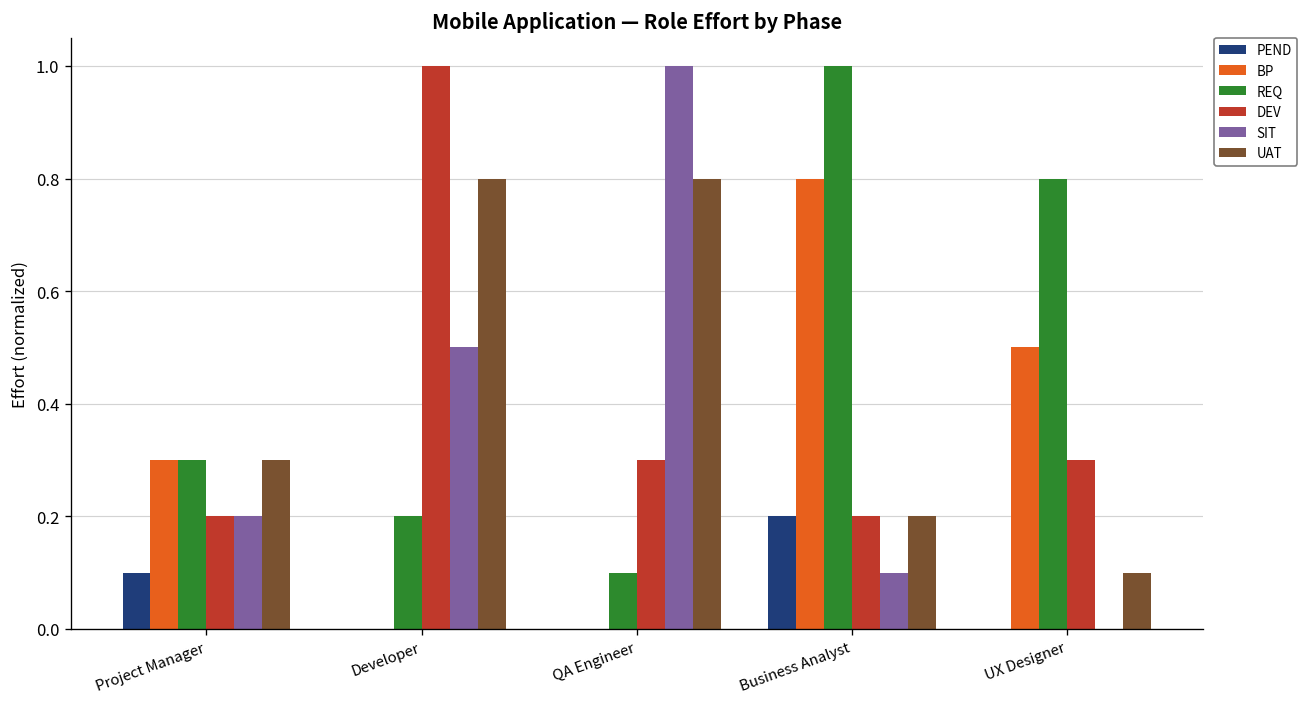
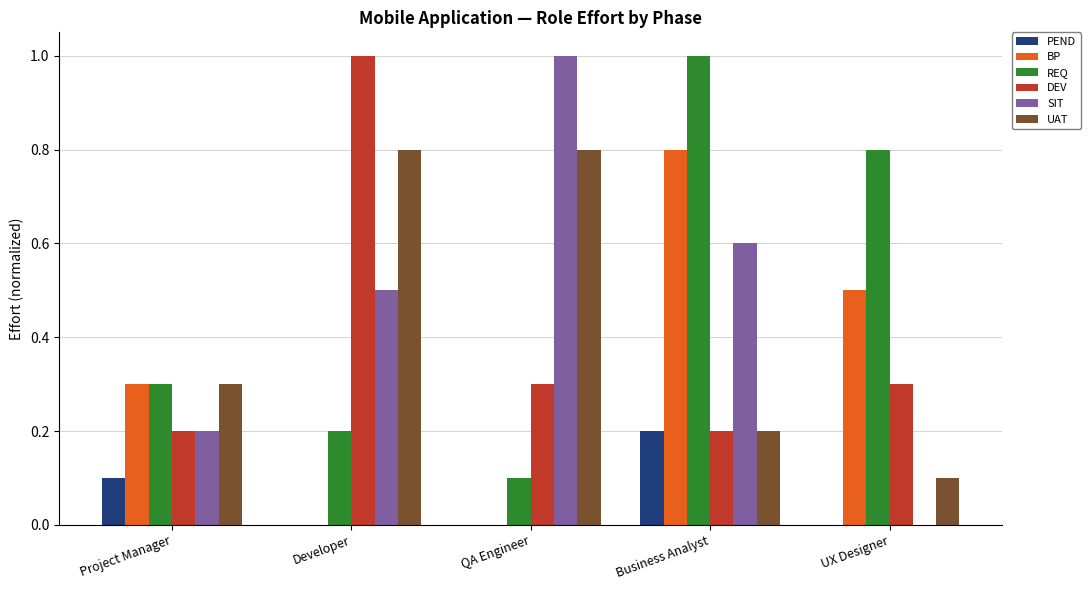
  {
    "PEND": {
      "Project Manager": 0.1,
      "Developer": 0.0,
      "QA Engineer": 0.0,
      "Business Analyst": 0.2,
      "UX Designer": 0.0
    },
    "REQ": {
      "Project Manager": 0.3,
      "Developer": 0.2,
      "QA Engineer": 0.1,
      "Business Analyst": 1.0,
      "UX Designer": 0.8
    },
    "SIT": {
      "Project Manager": 0.2,
      "Developer": 0.5,
      "QA Engineer": 1.0,
-     "Business Analyst": 0.1,
+     "Business Analyst": 0.6,
      "UX Designer": 0.0
    },
    "UAT": {
      "Project Manager": 0.3,
      "Developer": 0.8,
      "QA Engineer": 0.8,
      "Business Analyst": 0.2,
      "UX Designer": 0.1
    }
  }
